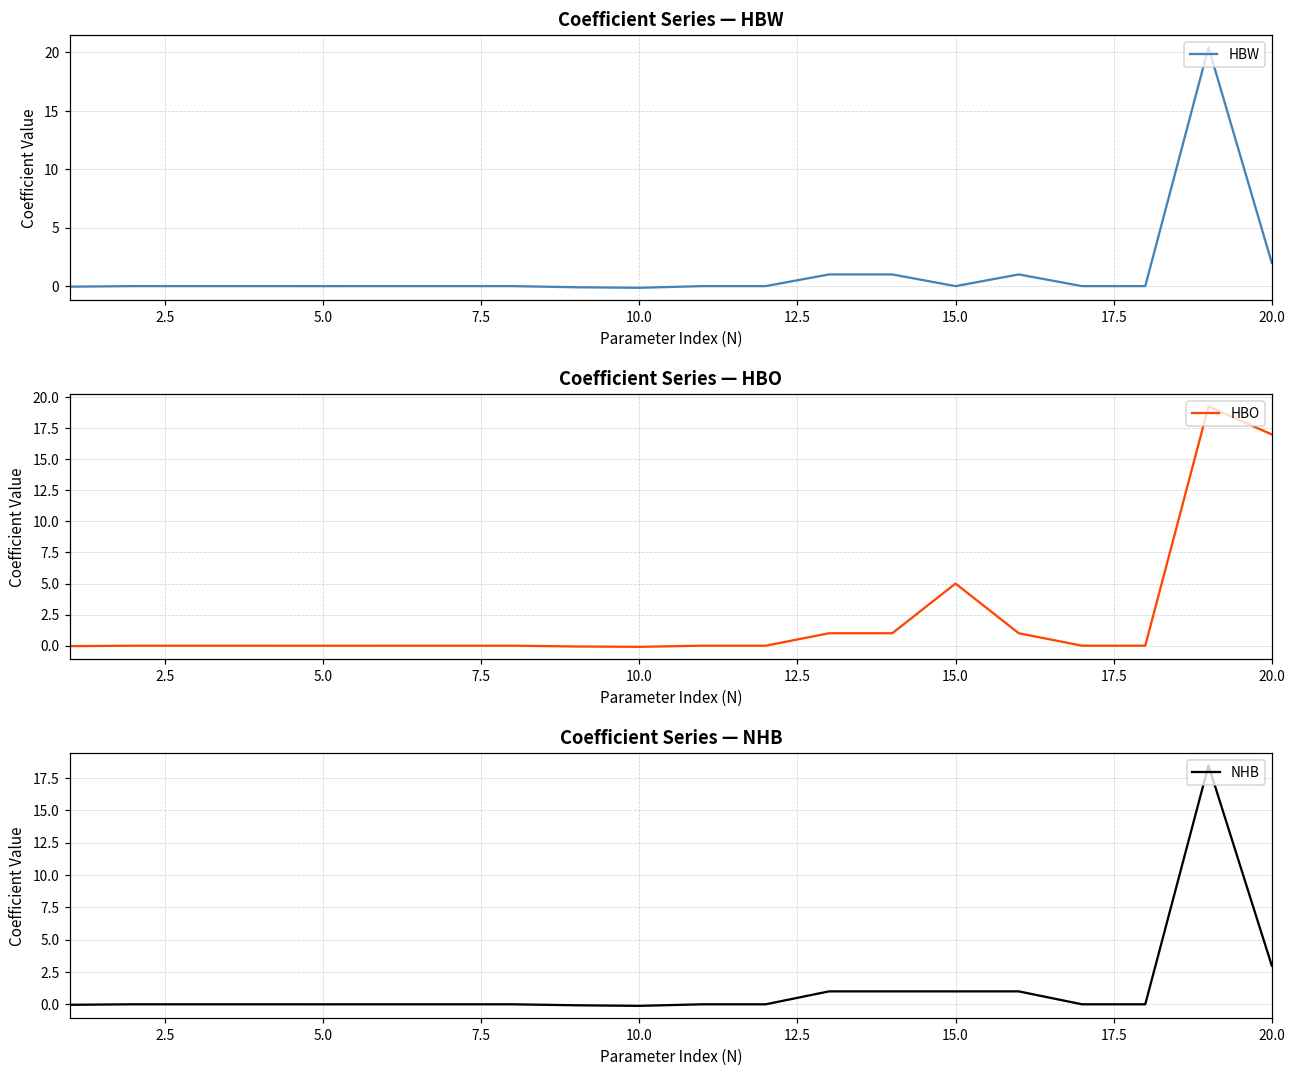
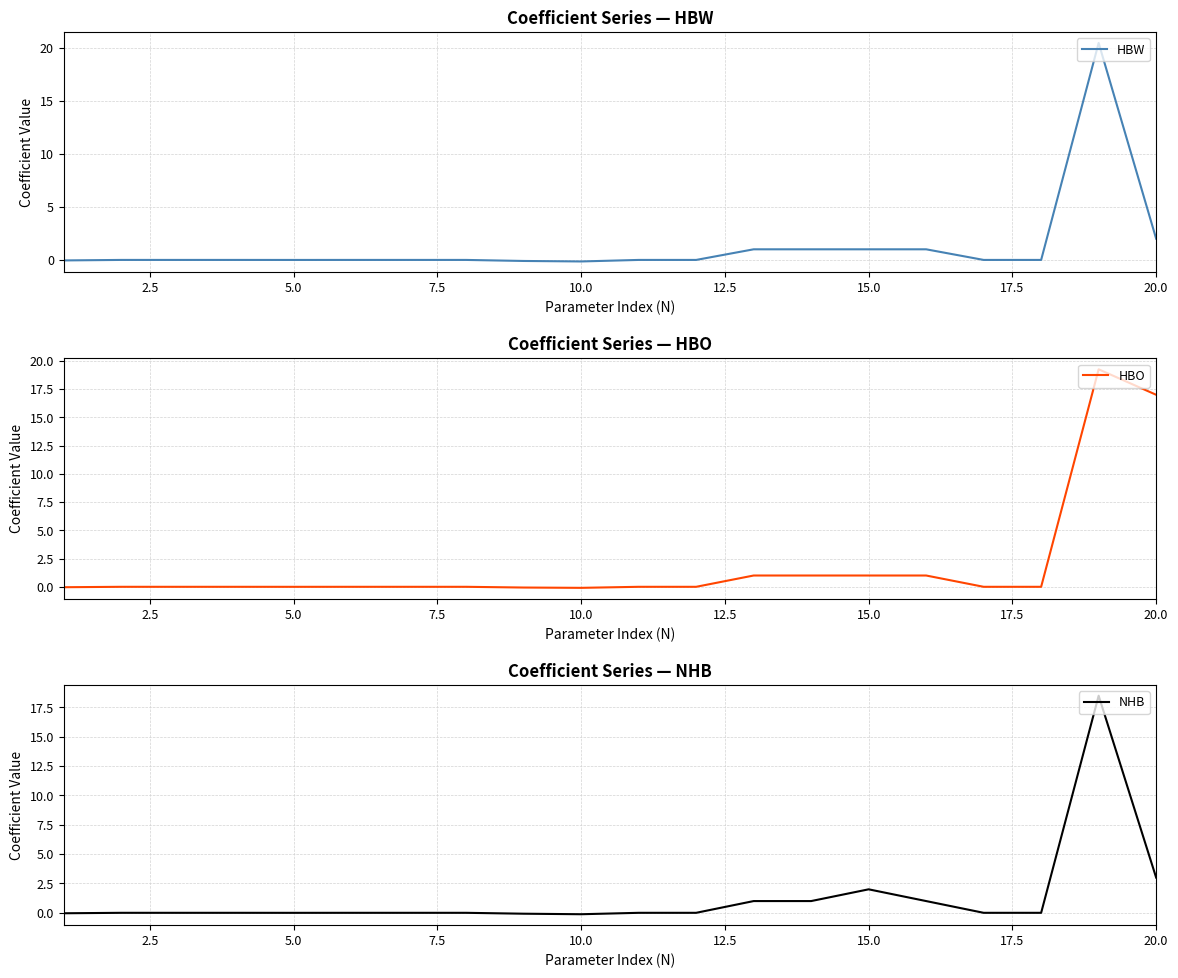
  {
    "Coefficient Series — HBW": {
      "5.0": 0,
      "10.0": 0,
-     "15.0": 0,
+     "15.0": 1,
      "20.0": 2
    },
    "Coefficient Series — HBO": {
      "5.0": 0,
      "10.0": 0,
-     "15.0": 5,
+     "15.0": 1,
      "20.0": 17
    },
    "Coefficient Series — NHB": {
      "5.0": 0,
      "10.0": 0,
-     "15.0": 1,
+     "15.0": 2,
      "20.0": 3
    }
  }
